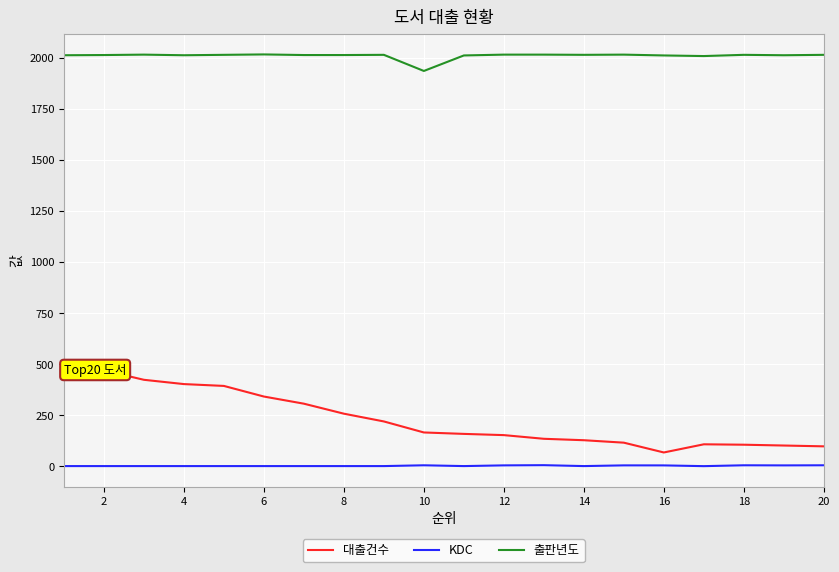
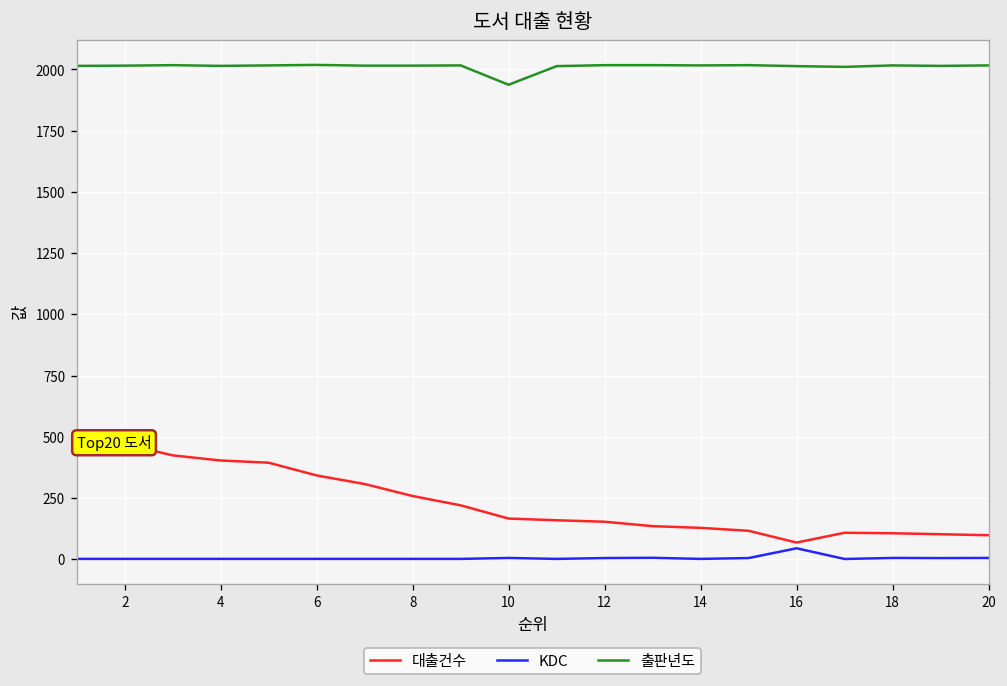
  {
    "대출건수": {
      "4": 400,
      "6": 340,
      "8": 260,
      "10": 170,
      "12": 150,
      "14": 130,
      "16": 70,
      "18": 110,
      "20": 100
    },
    "KDC": {
      "2": 0,
      "4": 0,
      "6": 0,
      "8": 0,
      "10": 10,
      "12": 0,
      "14": 0,
-     "16": 0,
+     "16": 40,
      "18": 10,
      "20": 10
    },
    "출판년도": {
      "2": 2020,
      "4": 2010,
      "6": 2020,
      "8": 2020,
      "10": 1940,
      "12": 2020,
      "14": 2020,
      "16": 2010,
      "18": 2020,
      "20": 2020
    }
  }
